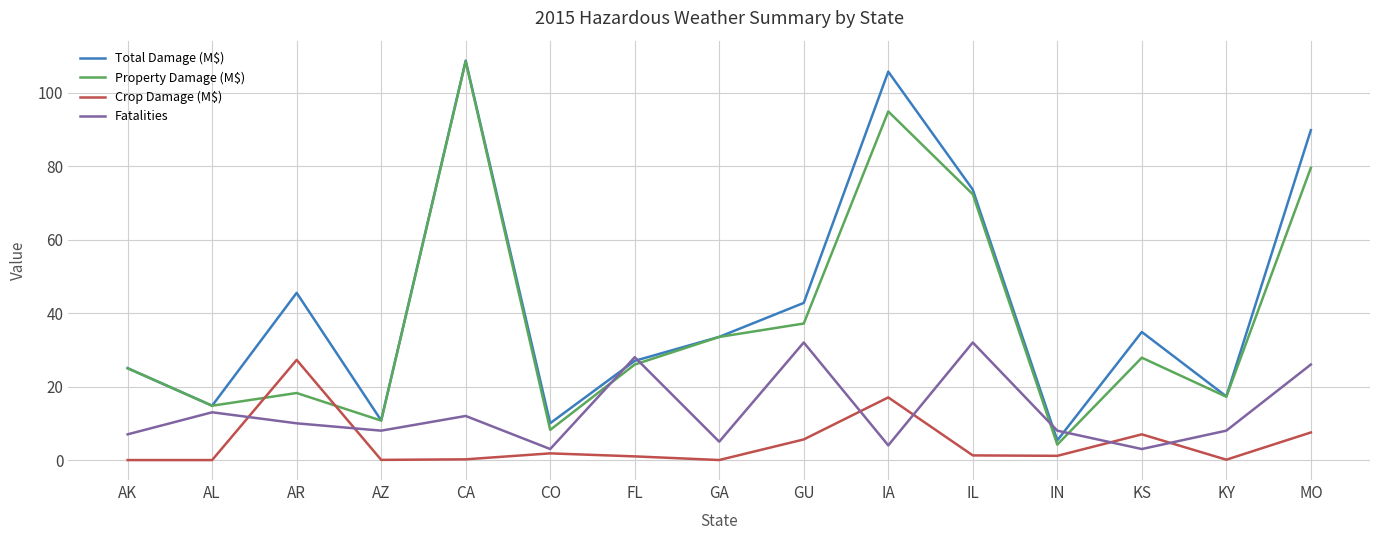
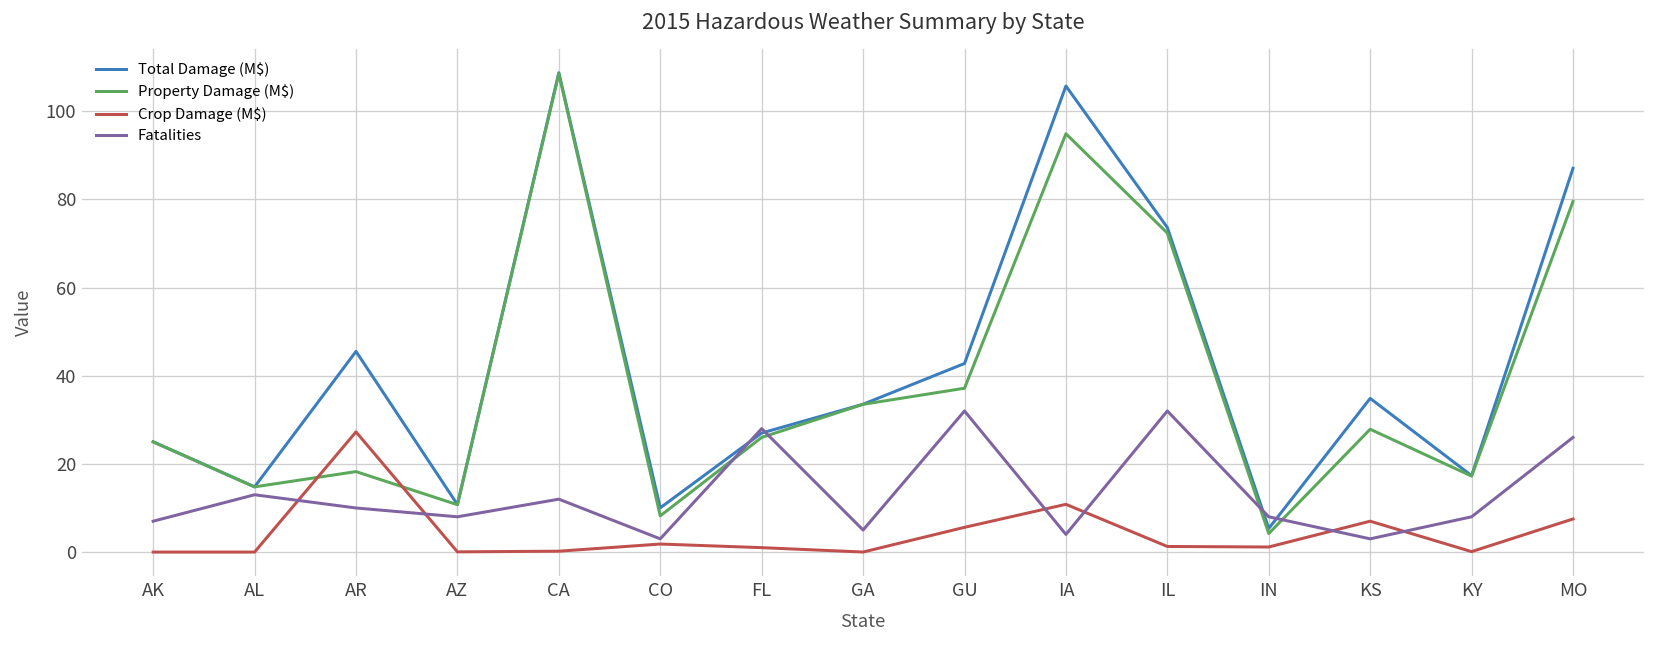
  {
    "Total Damage (M$)": {
      "AR": 46,
      "CO": 10,
      "FL": 27,
      "GU": 43,
      "IA": 106,
      "IL": 74,
      "IN": 5,
      "KS": 35,
-     "MO": 90
+     "MO": 87
    },
    "Property Damage (M$)": {
      "AR": 18,
      "CO": 8,
      "FL": 26,
      "GU": 37,
      "IA": 95,
      "IL": 72,
      "IN": 4,
      "KS": 28,
      "MO": 80
    },
    "Crop Damage (M$)": {
      "AK": 0,
      "AL": 0,
      "AR": 27,
      "AZ": 0,
      "CA": 0,
      "CO": 2,
      "FL": 1,
      "GA": 0,
      "GU": 6,
-     "IA": 17,
+     "IA": 11,
      "IL": 1,
      "IN": 1,
      "KS": 7,
      "KY": 0,
      "MO": 8
    },
    "Fatalities": {
      "AK": 7,
      "AL": 13,
      "AR": 10,
      "AZ": 8,
      "CA": 12,
      "CO": 3,
      "FL": 28,
      "GA": 5,
      "GU": 32,
      "IA": 4,
      "IL": 32,
      "IN": 8,
      "KS": 3,
      "KY": 8,
      "MO": 26
    }
  }
